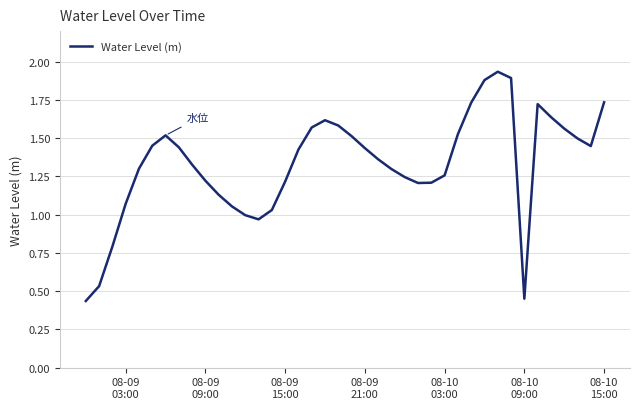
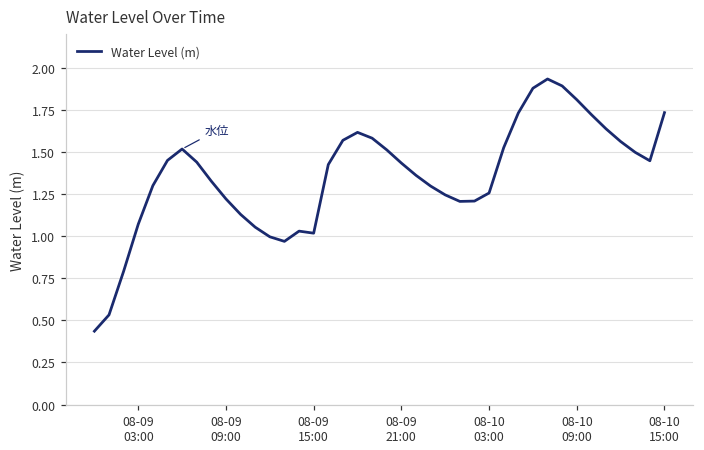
  {
    "08-09 03:00": 1.07,
    "08-09 09:00": 1.22,
-   "08-09 15:00": 1.22,
+   "08-09 15:00": 1.02,
    "08-09 21:00": 1.44,
    "08-10 03:00": 1.26,
-   "08-10 09:00": 0.45,
+   "08-10 09:00": 1.81,
    "08-10 15:00": 1.73
  }
